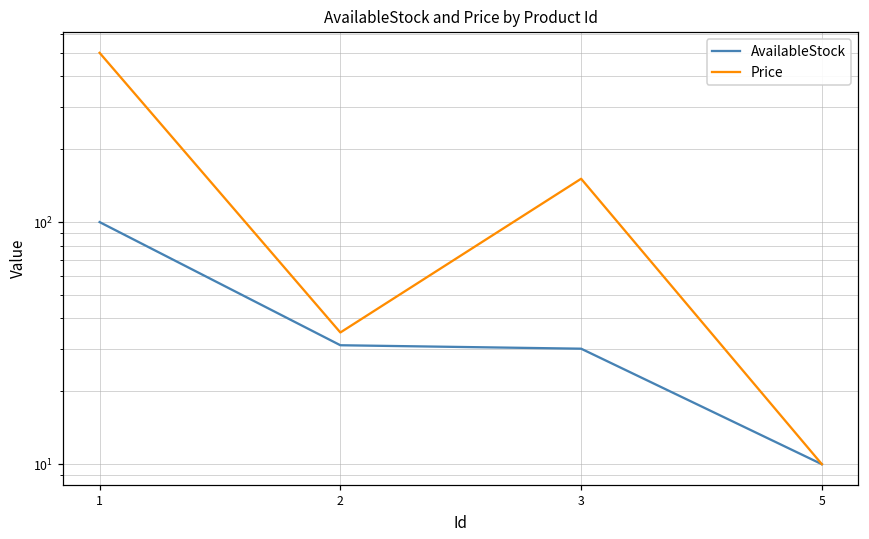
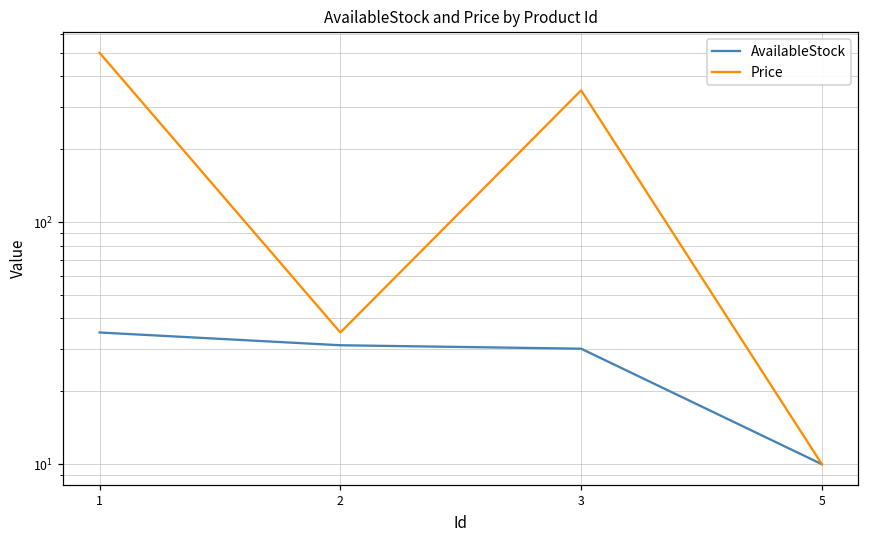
  {
    "AvailableStock": {
-     "1": 100,
+     "1": 35,
      "2": 31,
      "3": 30
    },
    "Price": {
      "1": 500,
      "2": 35,
-     "3": 150
+     "3": 350
    }
  }
